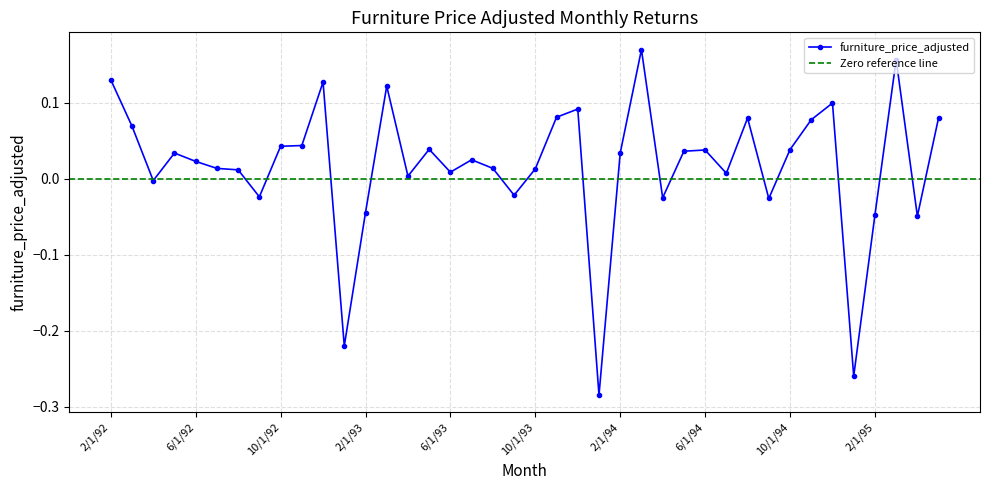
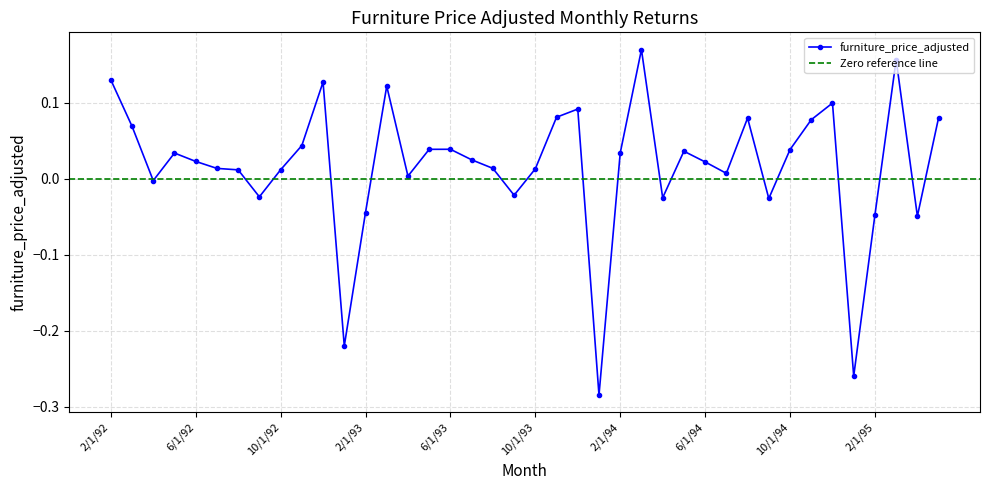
  {
    "2/1/92": 0.13,
    "6/1/92": 0.02,
-   "10/1/92": 0.04,
+   "10/1/92": 0.01,
    "2/1/93": -0.04,
-   "6/1/93": 0.01,
+   "6/1/93": 0.04,
    "10/1/93": 0.01,
    "2/1/94": 0.03,
-   "6/1/94": 0.04,
+   "6/1/94": 0.02,
    "10/1/94": 0.04,
    "2/1/95": -0.05
  }
